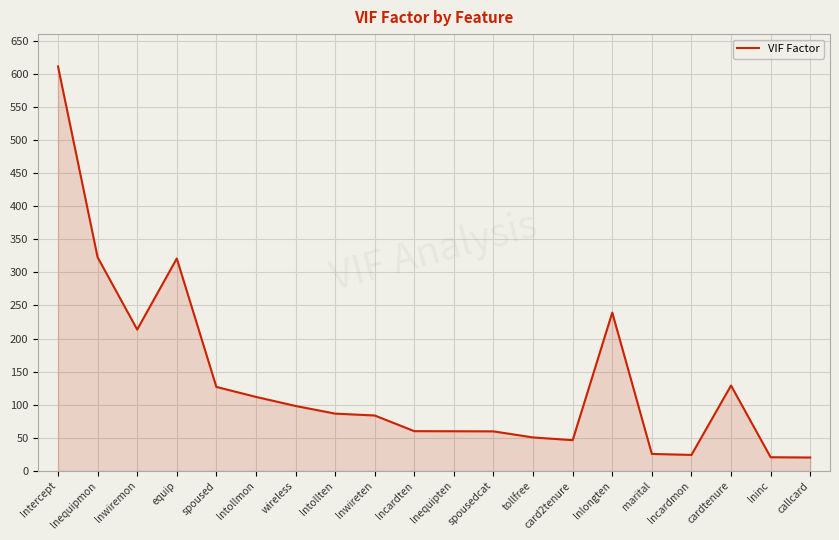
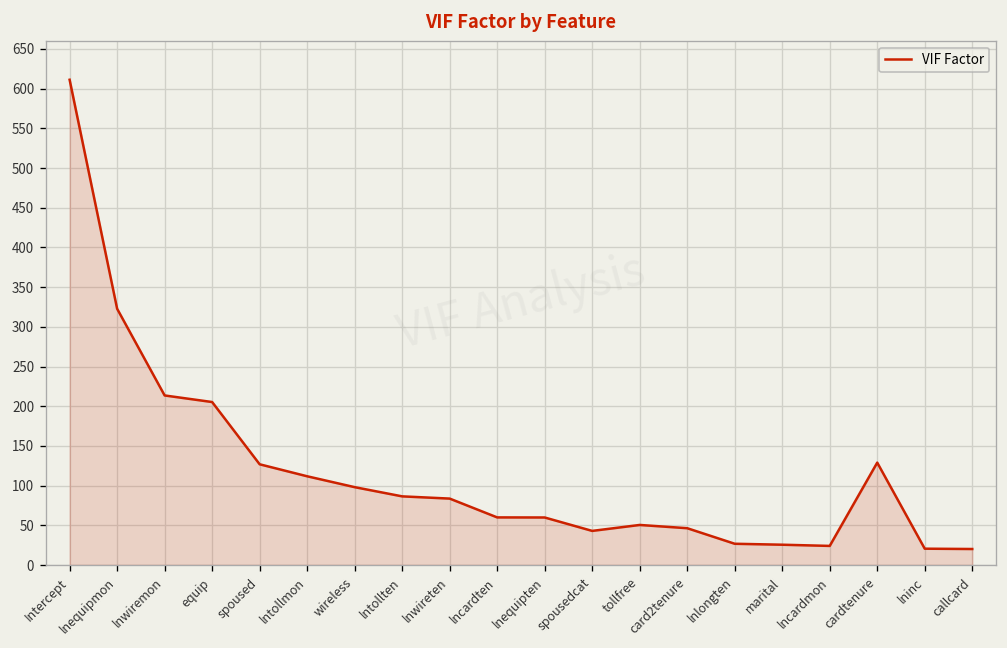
  {
    "Intercept": 610,
    "lnequipmon": 320,
    "lnwiremon": 210,
-   "equip": 320,
+   "equip": 210,
    "spoused": 130,
    "lntollmon": 110,
    "wireless": 100,
    "lntollten": 90,
    "lnwireten": 80,
    "lncardten": 60,
    "lnequipten": 60,
-   "spousedcat": 60,
+   "spousedcat": 40,
    "tollfree": 50,
    "card2tenure": 50,
-   "lnlongten": 240,
+   "lnlongten": 30,
    "marital": 30,
    "lncardmon": 20,
    "cardtenure": 130,
    "lninc": 20,
    "callcard": 20
  }
